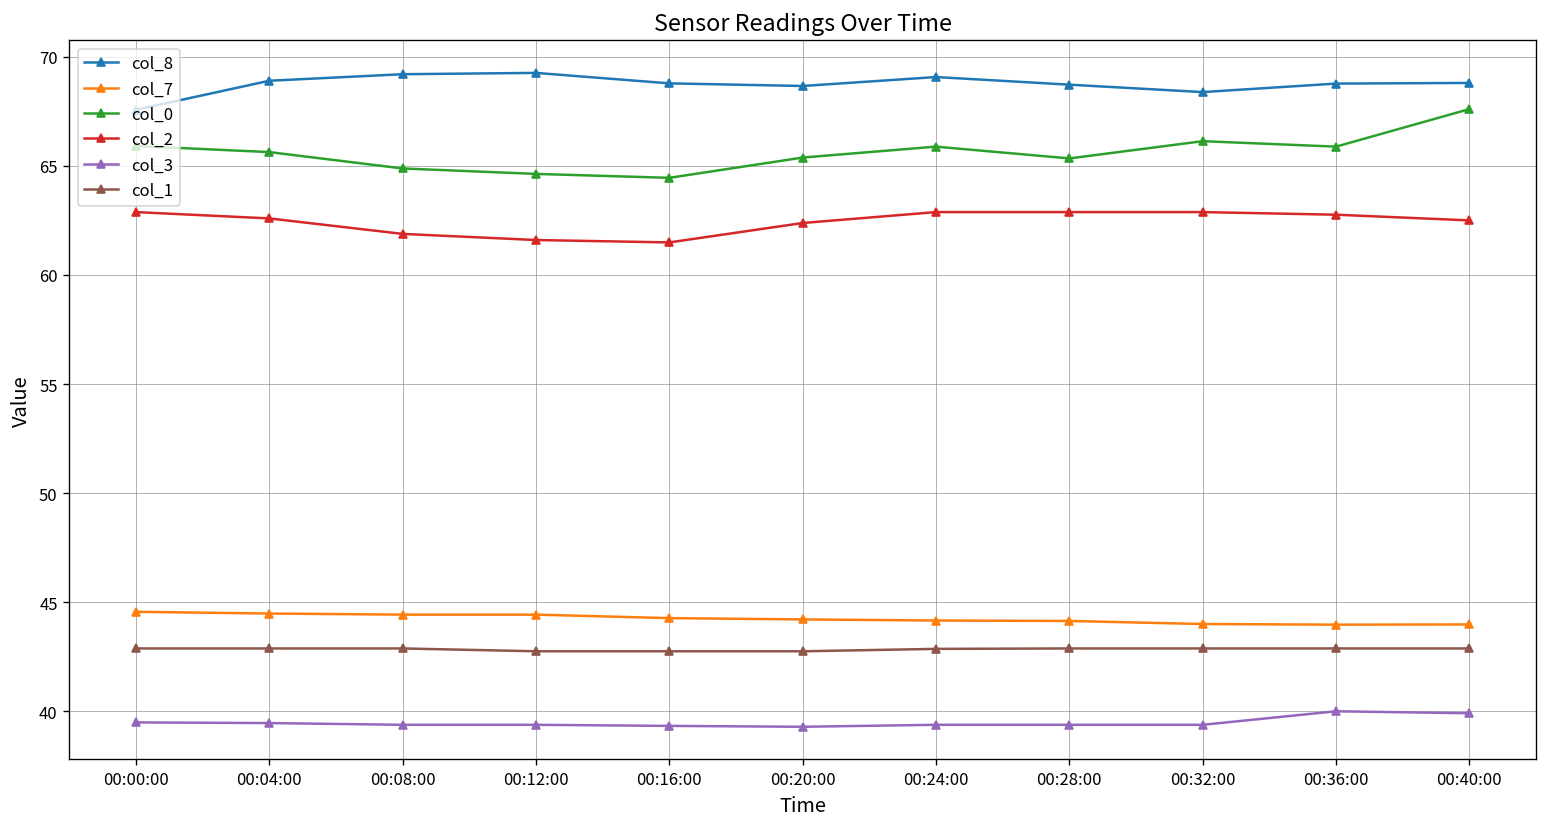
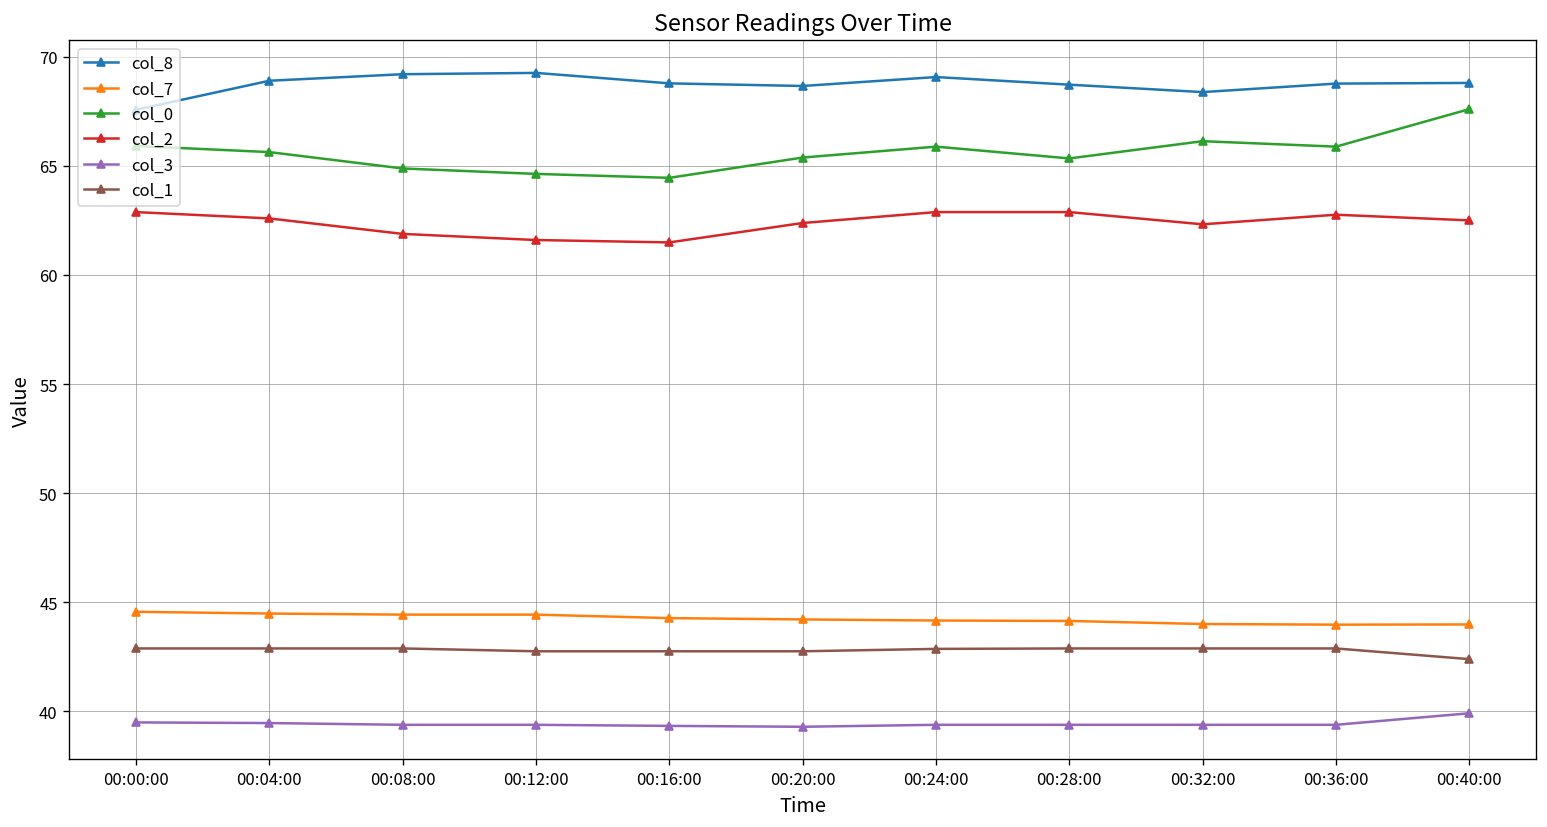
  {
    "col_8": {
      "00:04:00": 68.9,
      "00:08:00": 69.2,
      "00:12:00": 69.3,
      "00:16:00": 68.8,
      "00:20:00": 68.7,
      "00:24:00": 69.1,
      "00:28:00": 68.7,
      "00:32:00": 68.4,
      "00:36:00": 68.8,
      "00:40:00": 68.8
    },
    "col_7": {
      "00:00:00": 44.6,
      "00:04:00": 44.5,
      "00:08:00": 44.4,
      "00:12:00": 44.4,
      "00:16:00": 44.3,
      "00:20:00": 44.2,
      "00:24:00": 44.2,
      "00:28:00": 44.1,
      "00:32:00": 44.0,
      "00:36:00": 44.0,
      "00:40:00": 44.0
    },
    "col_0": {
      "00:04:00": 65.6,
      "00:08:00": 64.9,
      "00:12:00": 64.6,
      "00:16:00": 64.5,
      "00:20:00": 65.4,
      "00:24:00": 65.9,
      "00:28:00": 65.3,
      "00:32:00": 66.1,
      "00:36:00": 65.9,
      "00:40:00": 67.6
    },
    "col_2": {
      "00:00:00": 62.9,
      "00:04:00": 62.6,
      "00:08:00": 61.9,
      "00:12:00": 61.6,
      "00:16:00": 61.5,
      "00:20:00": 62.4,
      "00:24:00": 62.9,
      "00:28:00": 62.9,
-     "00:32:00": 62.9,
+     "00:32:00": 62.3,
      "00:36:00": 62.8,
      "00:40:00": 62.5
    },
    "col_3": {
      "00:00:00": 39.5,
      "00:04:00": 39.5,
      "00:08:00": 39.4,
      "00:12:00": 39.4,
      "00:16:00": 39.3,
      "00:20:00": 39.3,
      "00:24:00": 39.4,
      "00:28:00": 39.4,
      "00:32:00": 39.4,
-     "00:36:00": 40.0,
+     "00:36:00": 39.4,
      "00:40:00": 39.9
    },
    "col_1": {
      "00:00:00": 42.9,
      "00:04:00": 42.9,
      "00:08:00": 42.9,
      "00:12:00": 42.8,
      "00:16:00": 42.8,
      "00:20:00": 42.8,
      "00:24:00": 42.9,
      "00:28:00": 42.9,
      "00:32:00": 42.9,
      "00:36:00": 42.9,
-     "00:40:00": 42.9
+     "00:40:00": 42.4
    }
  }
